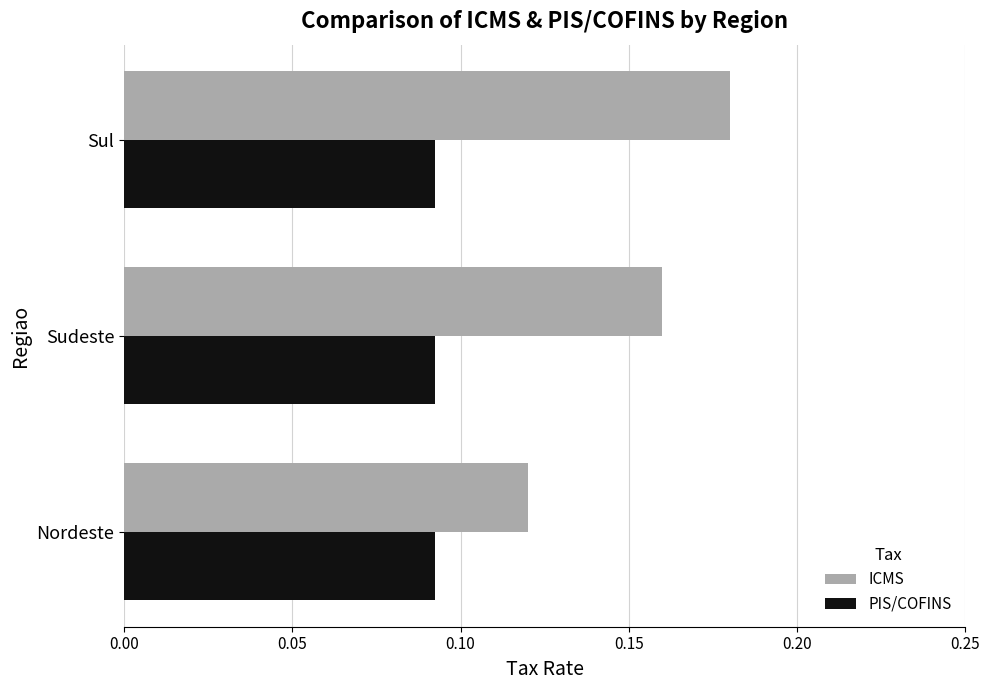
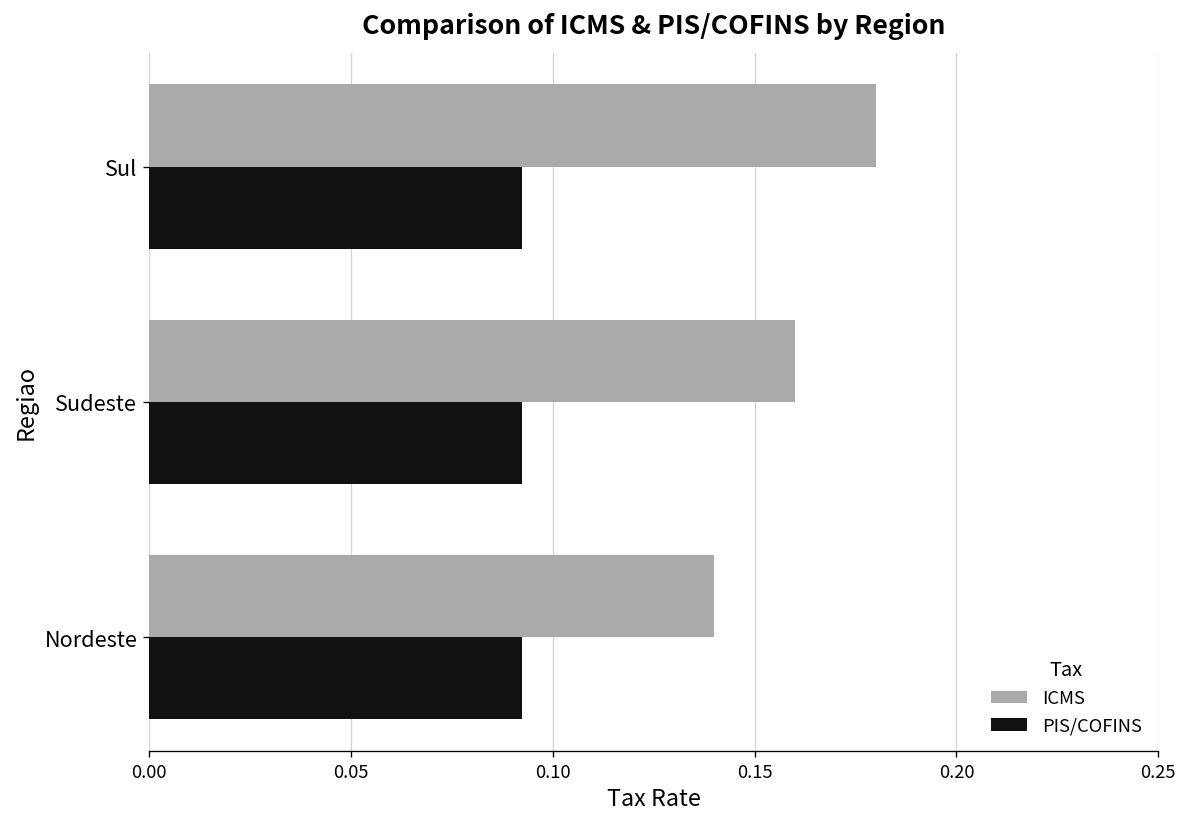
  {
    "ICMS": {
      "Sul": 0.18,
      "Sudeste": 0.16,
-     "Nordeste": 0.12
+     "Nordeste": 0.14
    },
    "PIS/COFINS": {
      "Sul": 0.093,
      "Sudeste": 0.093,
      "Nordeste": 0.093
    }
  }
